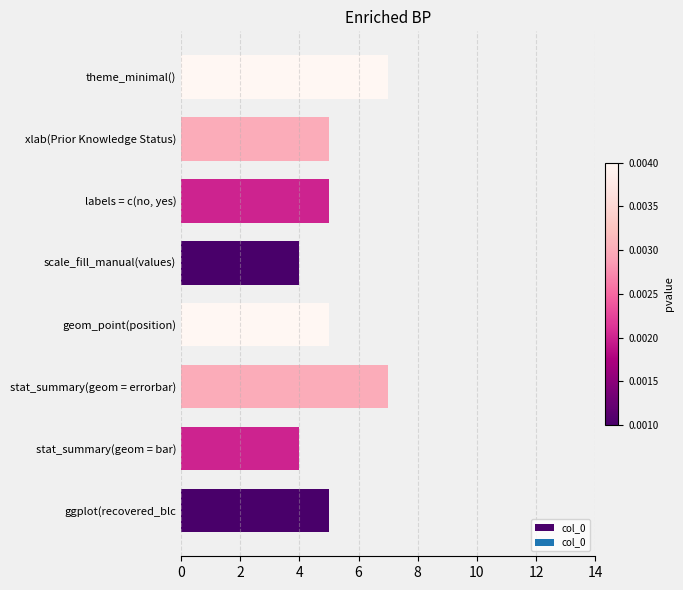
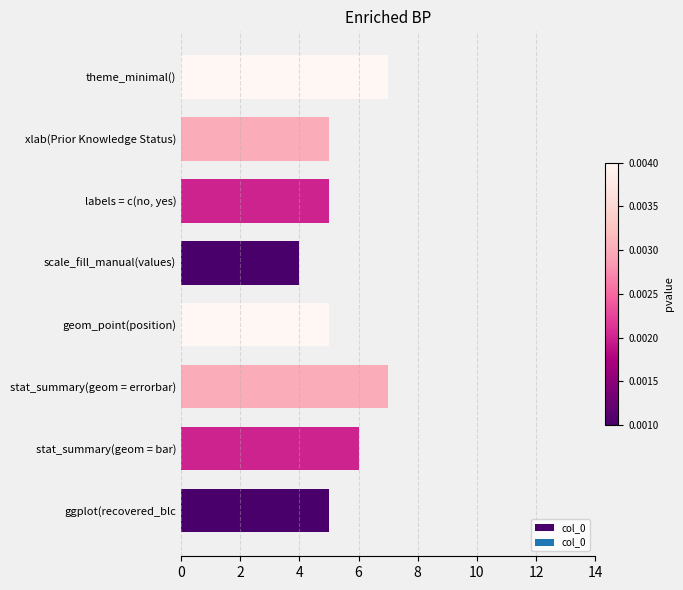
  {
    "theme_minimal()": 7,
    "xlab(Prior Knowledge Status)": 5,
    "labels = c(no, yes)": 5,
    "scale_fill_manual(values)": 4,
    "geom_point(position)": 5,
    "stat_summary(geom = errorbar)": 7,
-   "stat_summary(geom = bar)": 4,
+   "stat_summary(geom = bar)": 6,
    "ggplot(recovered_blc": 5
  }
